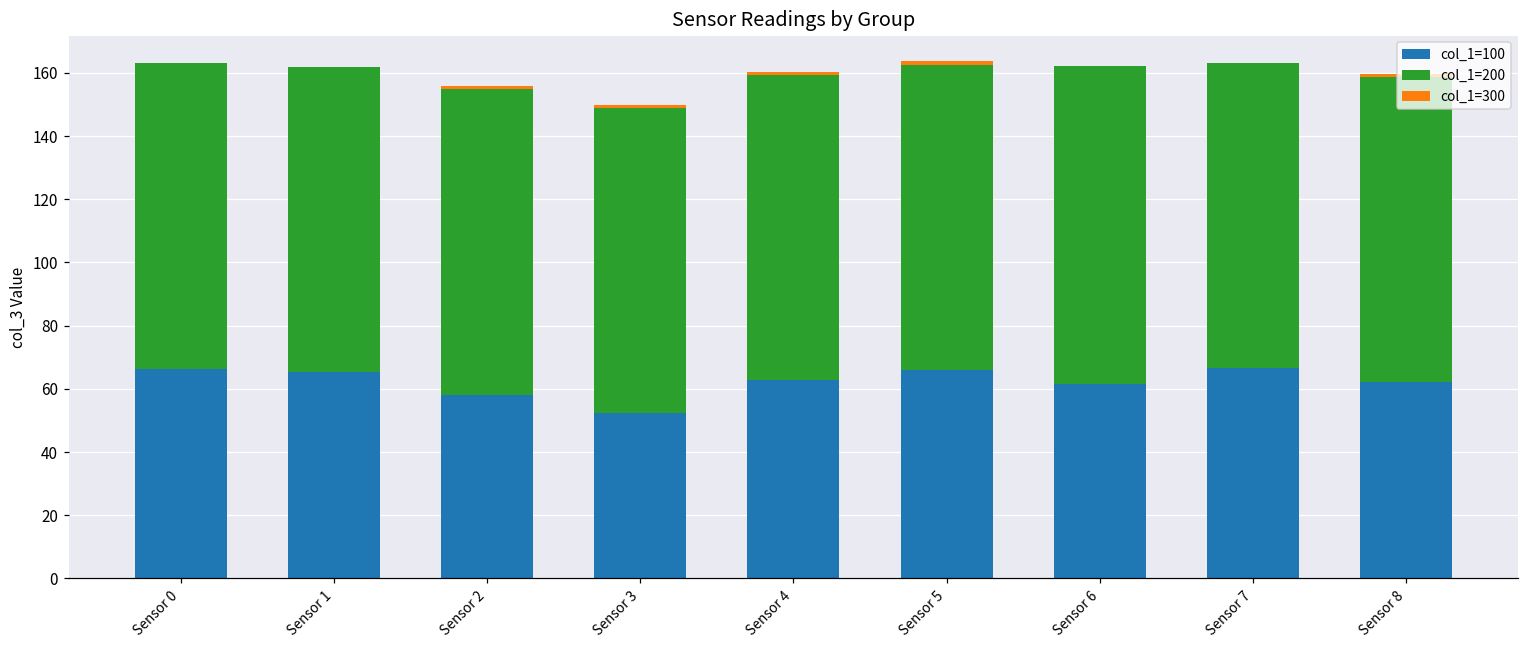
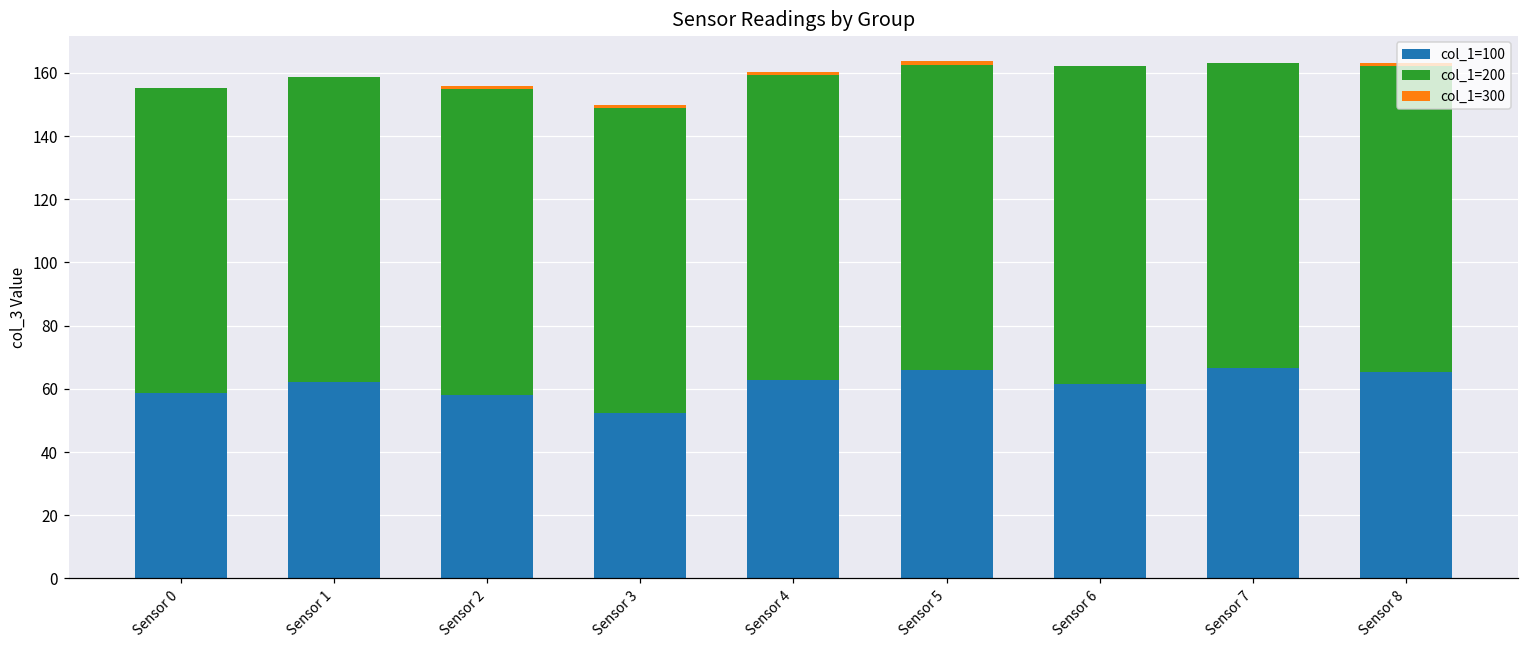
  {
    "col_1=100": {
-     "Sensor 0": 66,
-     "Sensor 1": 65,
+     "Sensor 0": 59,
+     "Sensor 1": 62,
      "Sensor 2": 58,
      "Sensor 3": 52,
      "Sensor 4": 63,
      "Sensor 5": 66,
      "Sensor 6": 61,
      "Sensor 7": 67,
-     "Sensor 8": 62
+     "Sensor 8": 65
    },
    "col_1=200": {
      "Sensor 0": 97,
      "Sensor 1": 97,
      "Sensor 2": 97,
      "Sensor 3": 97,
      "Sensor 4": 97,
      "Sensor 5": 97,
      "Sensor 6": 101,
      "Sensor 7": 97
    },
    "col_1=300": {
      "Sensor 0": 0,
      "Sensor 1": 0,
      "Sensor 2": 1,
      "Sensor 3": 1,
      "Sensor 4": 1,
      "Sensor 5": 1,
      "Sensor 6": 0,
      "Sensor 7": 0
    }
  }
